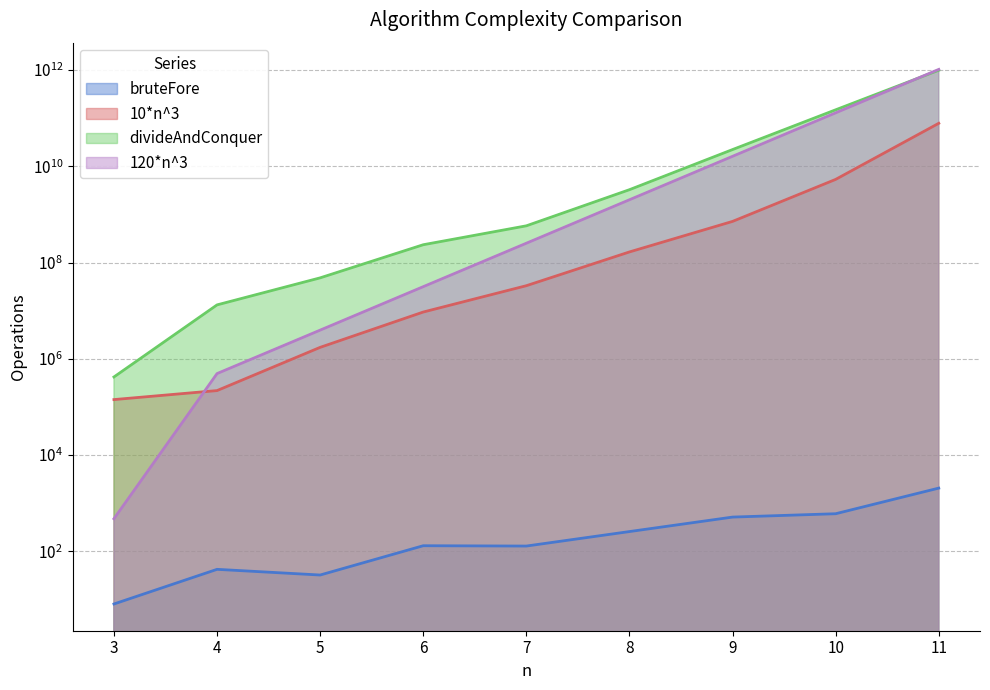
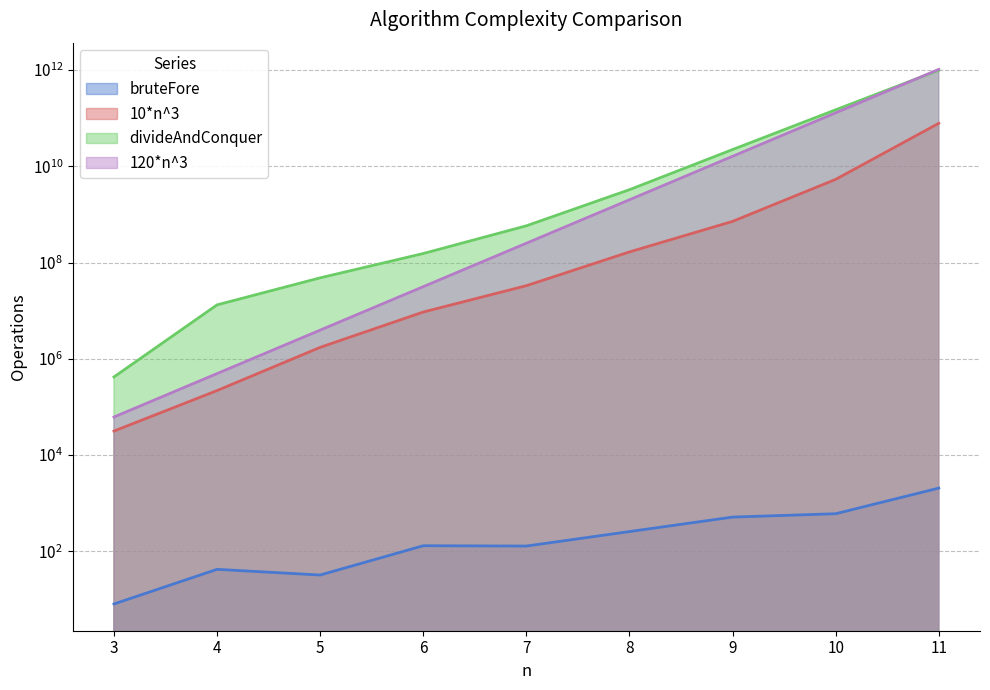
  {
    "bruteFore": {
      "3": 8,
      "4": 40,
      "5": 30,
      "6": 130,
      "7": 130,
      "8": 300,
      "9": 500,
      "10": 600,
      "11": 2000
    },
    "10*n^3": {
-     "3": 140000,
+     "3": 30000,
      "4": 200000,
      "5": 1700000,
      "6": 9000000,
      "7": 30000000,
      "8": 170000000,
      "9": 700000000,
      "10": 5000000000,
      "11": 80000000000
    },
    "divideAndConquer": {
      "3": 400000,
      "4": 13000000,
      "5": 50000000,
-     "6": 200000000,
+     "6": 150000000,
      "7": 600000000,
      "8": 3000000000,
      "9": 20000000000,
      "10": 150000000000
    },
    "120*n^3": {
-     "3": 500,
+     "3": 60000,
      "4": 500000,
      "5": 4000000,
      "6": 30000000,
      "7": 300000000,
      "8": 2000000000,
      "9": 16000000000,
      "10": 130000000000
    }
  }
